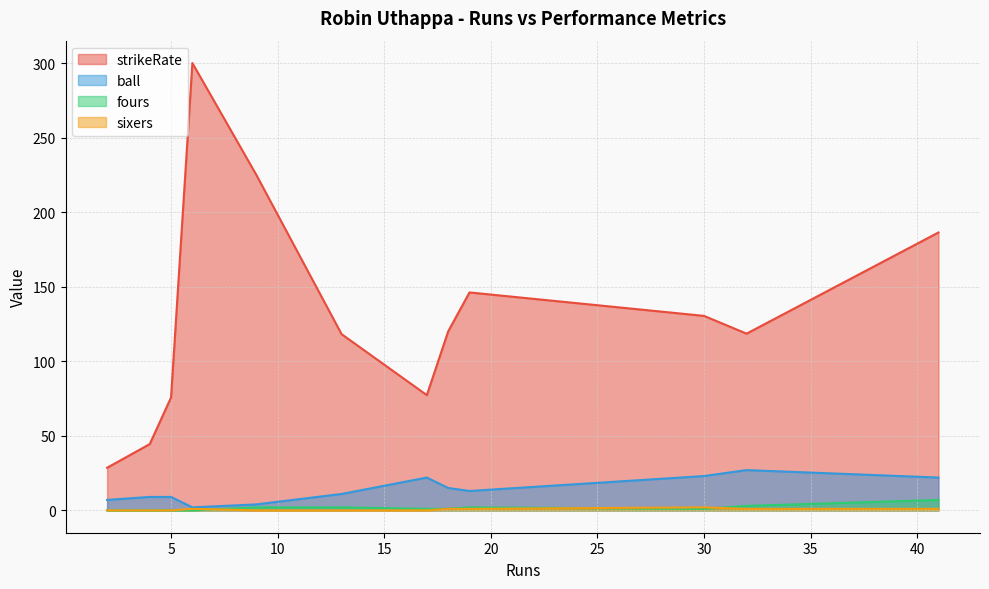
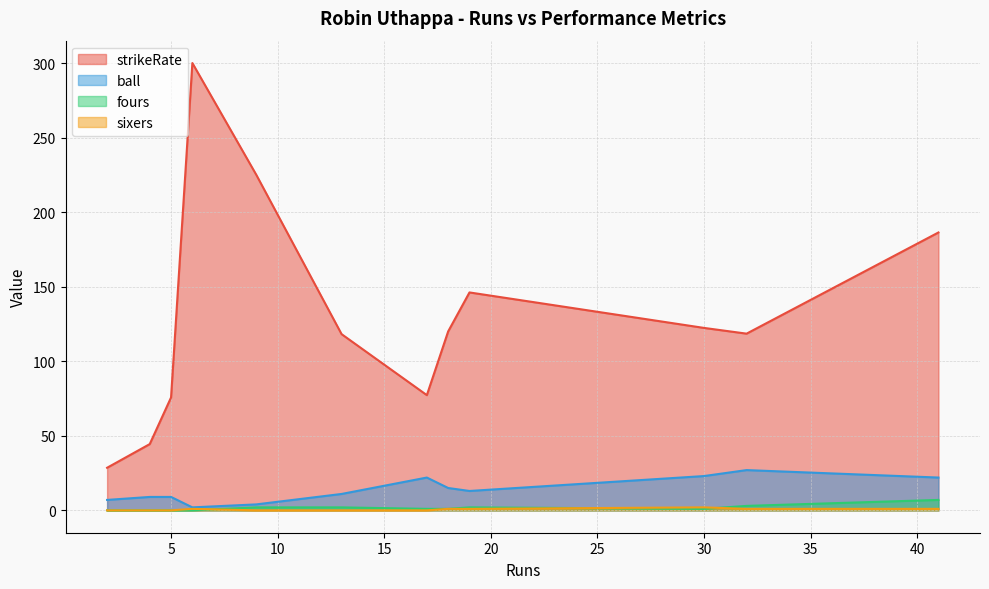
  {
    "strikeRate": {
      "5": 76,
-     "30": 130
+     "30": 122
    },
    "ball": {
      "5": 9,
      "30": 23
    }
  }
